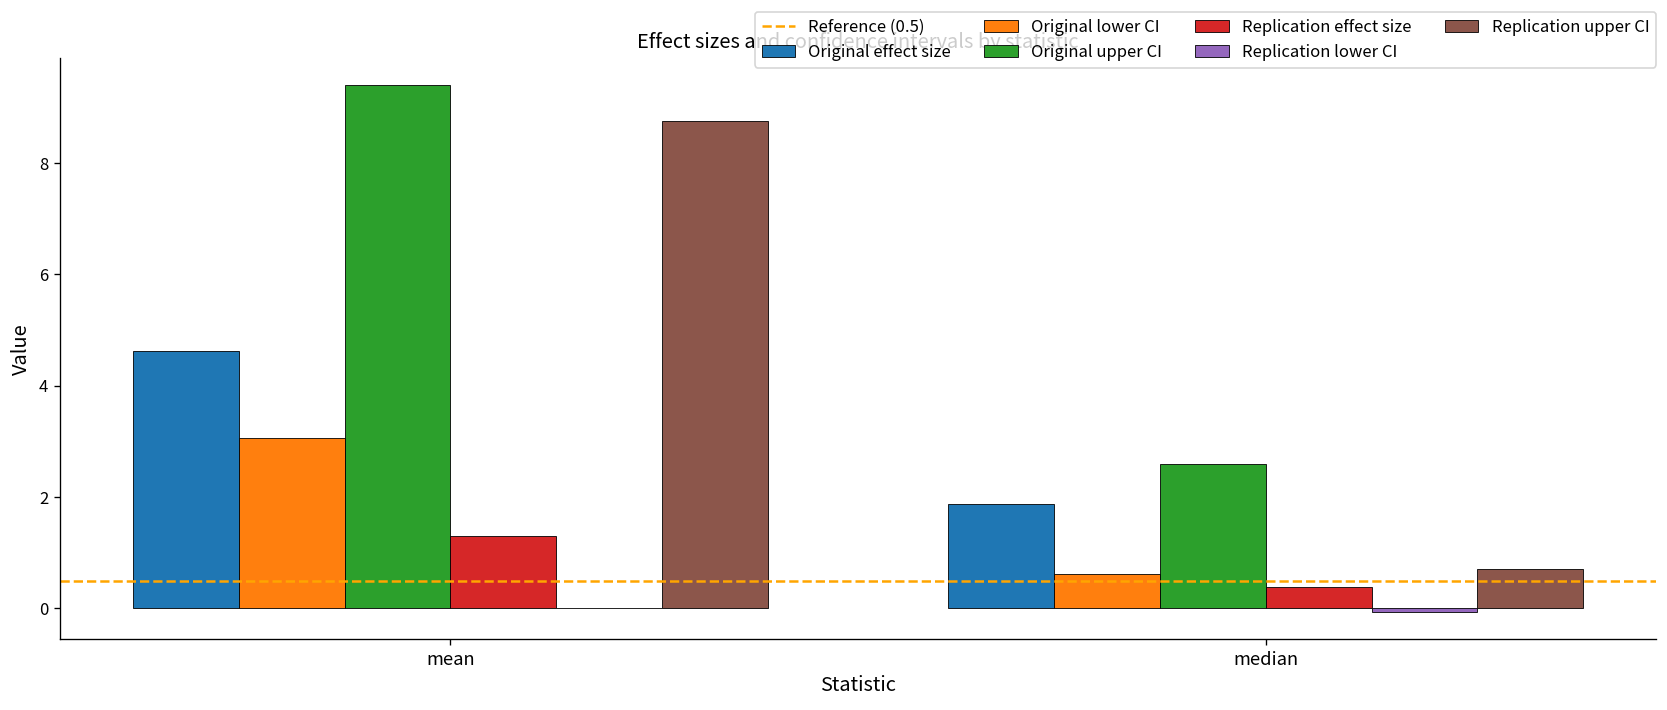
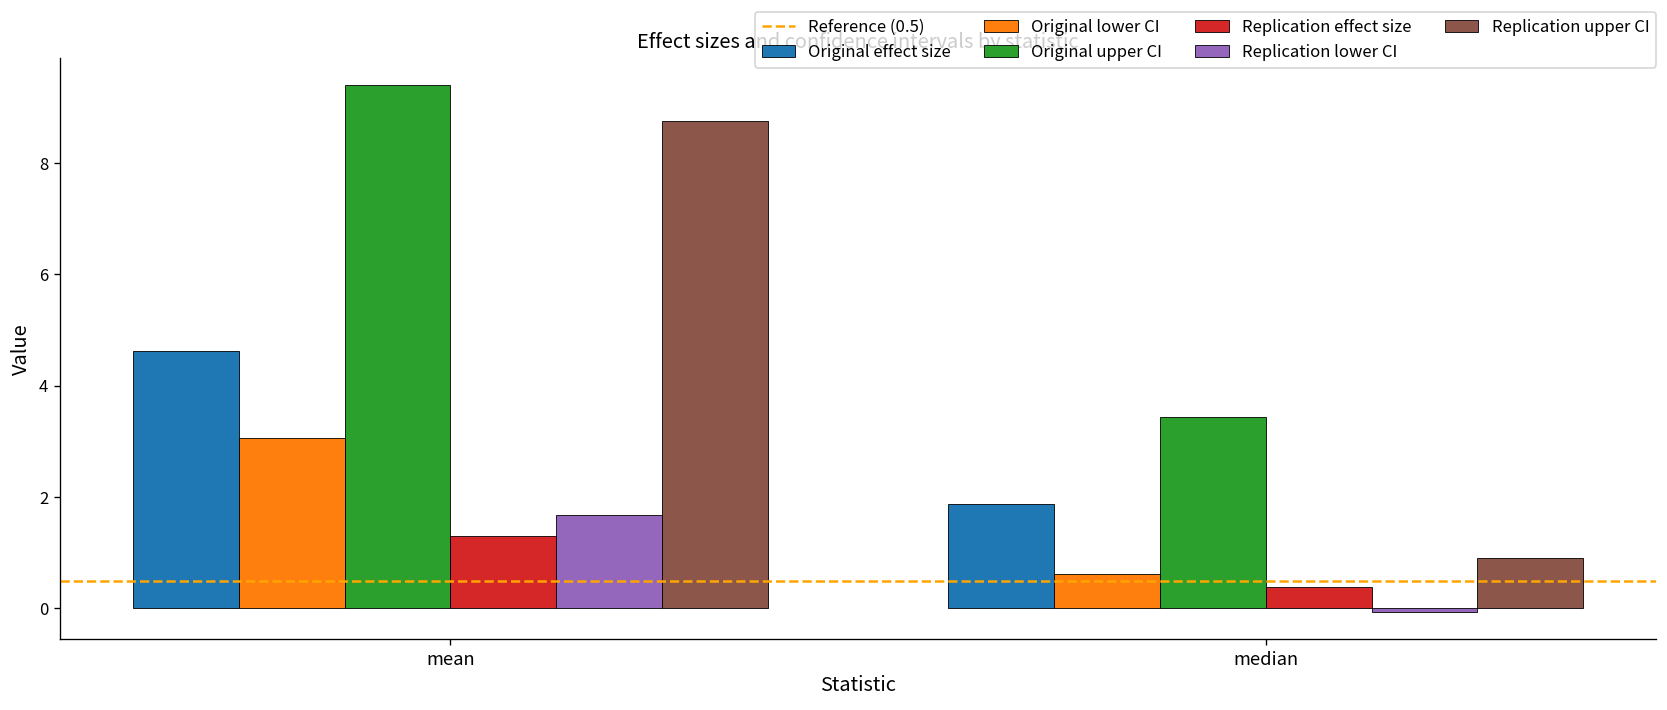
  {
    "Original effect size": {
      "mean": 4.6,
      "median": 1.9
    },
    "Original lower CI": {
      "mean": 3.1,
      "median": 0.6
    },
    "Original upper CI": {
      "mean": 9.4,
-     "median": 2.6
+     "median": 3.4
    },
    "Replication effect size": {
      "mean": 1.3,
      "median": 0.4
    },
    "Replication lower CI": {
-     "mean": 0.0,
+     "mean": 1.7,
      "median": -0.1
    },
    "Replication upper CI": {
      "mean": 8.8,
-     "median": 0.7
+     "median": 0.9
    }
  }
